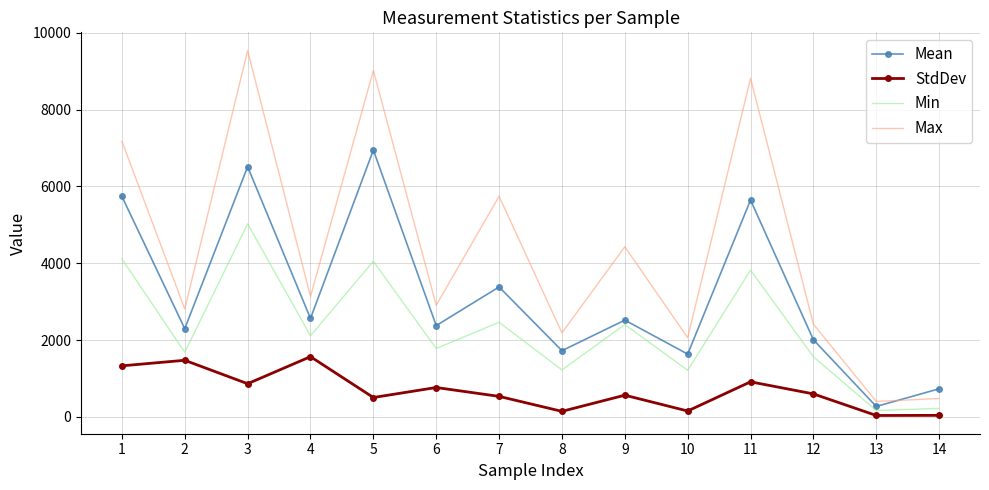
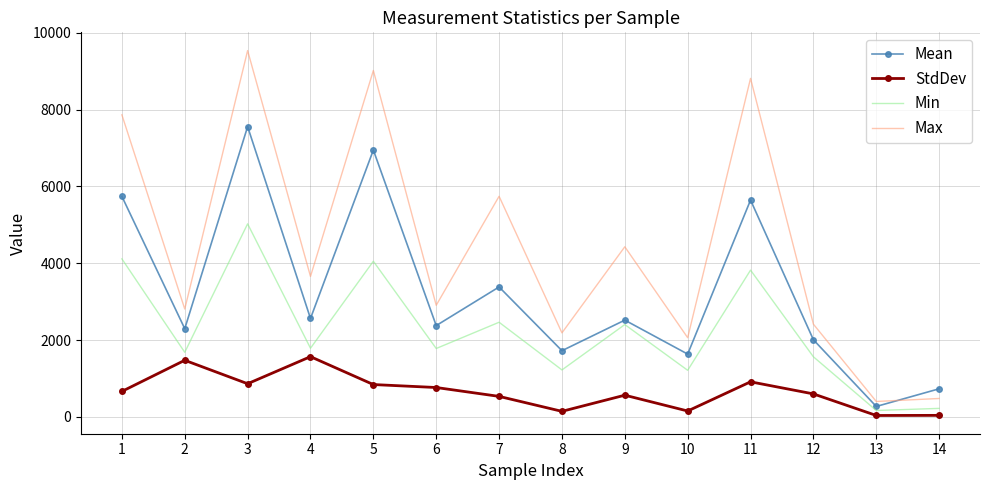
  {
    "Mean": {
      "1": 5700,
      "2": 2300,
-     "3": 6500,
+     "3": 7600,
      "4": 2600,
      "5": 6900,
      "6": 2400,
      "7": 3400,
      "8": 1700,
      "9": 2500,
      "10": 1600,
      "11": 5600,
      "12": 2000,
      "13": 300,
      "14": 700
    },
    "StdDev": {
-     "1": 1300,
+     "1": 700,
      "2": 1500,
      "3": 900,
      "4": 1600,
-     "5": 500,
+     "5": 800,
      "6": 800,
      "7": 500,
      "8": 100,
      "9": 600,
      "10": 200,
      "11": 900,
      "12": 600,
      "13": 0,
      "14": 0
    },
    "Min": {
      "1": 4100,
      "2": 1700,
      "3": 5000,
-     "4": 2100,
+     "4": 1800,
      "5": 4100,
      "6": 1800,
      "7": 2500,
      "8": 1200,
      "9": 2400,
      "10": 1200,
      "11": 3800,
      "12": 1600,
      "13": 200,
      "14": 200
    },
    "Max": {
-     "1": 7200,
+     "1": 7900,
      "2": 2800,
      "3": 9500,
-     "4": 3100,
+     "4": 3700,
      "5": 9000,
      "6": 2900,
      "7": 5700,
      "8": 2200,
      "9": 4400,
      "10": 2100,
      "11": 8800,
      "12": 2400,
      "13": 400,
      "14": 500
    }
  }
